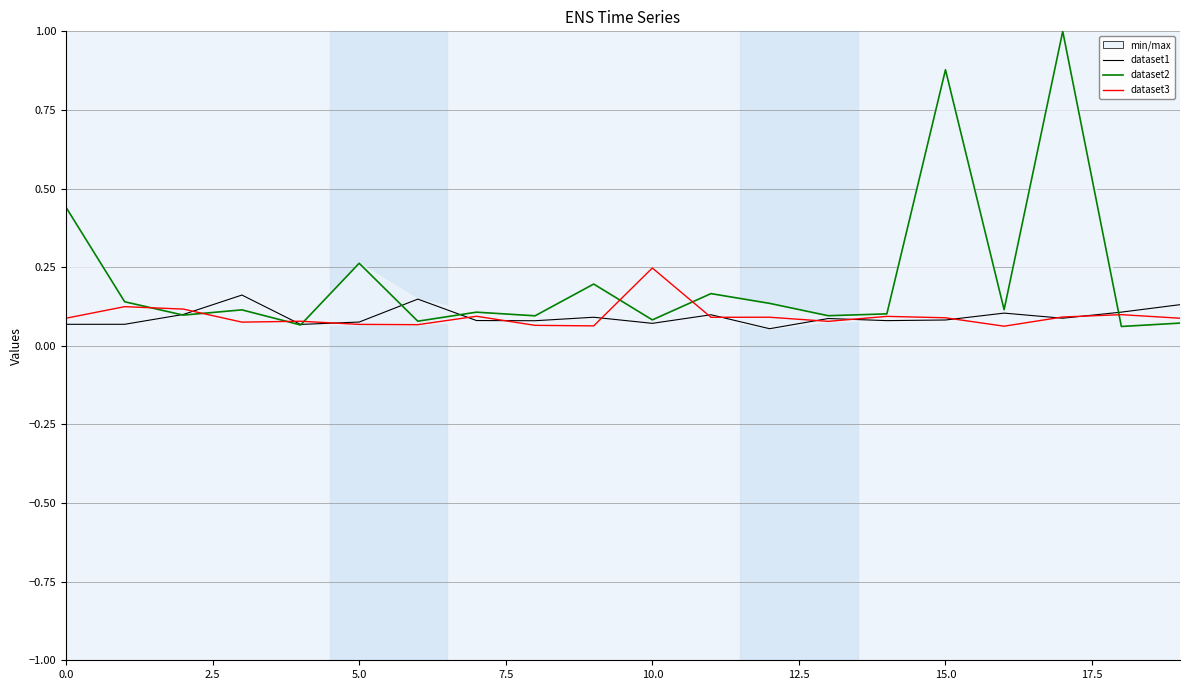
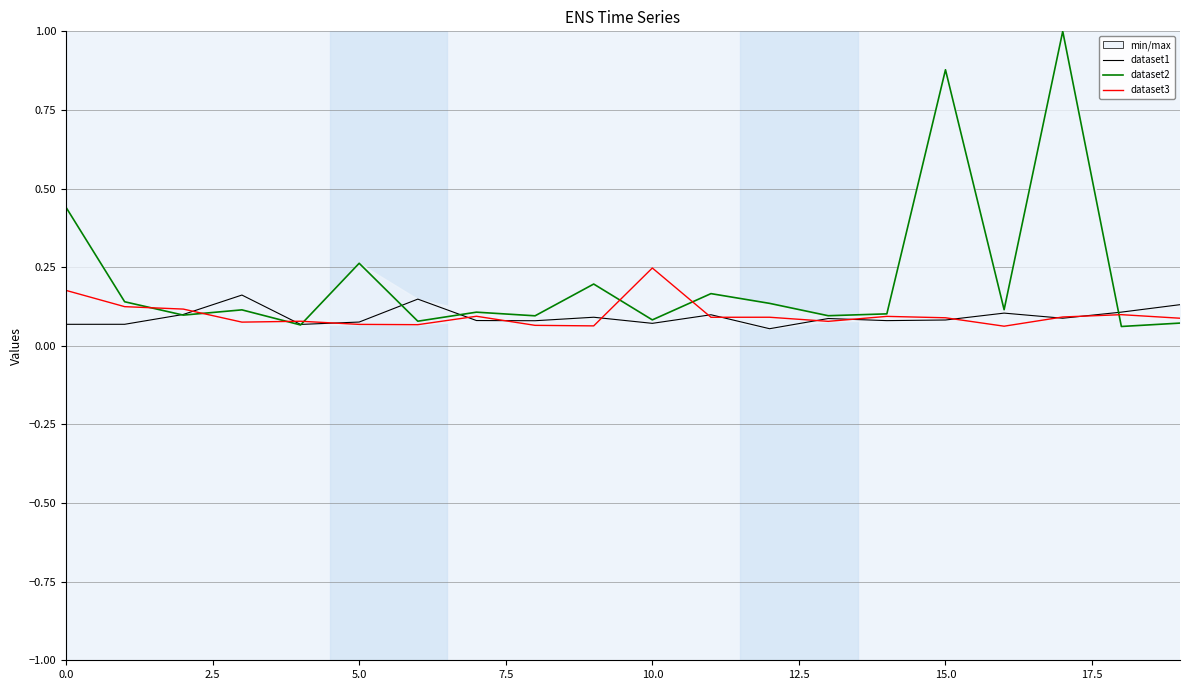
  {
    "dataset1": {
      "0.0": 0.07,
      "10.0": 0.07
    },
    "dataset2": {
      "10.0": 0.08
    },
    "dataset3": {
-     "0.0": 0.09
+     "0.0": 0.18
    }
  }
